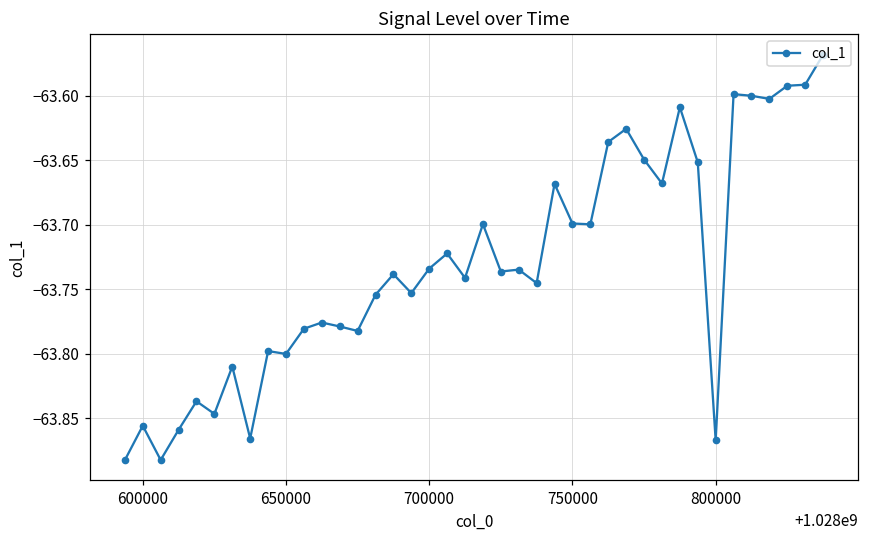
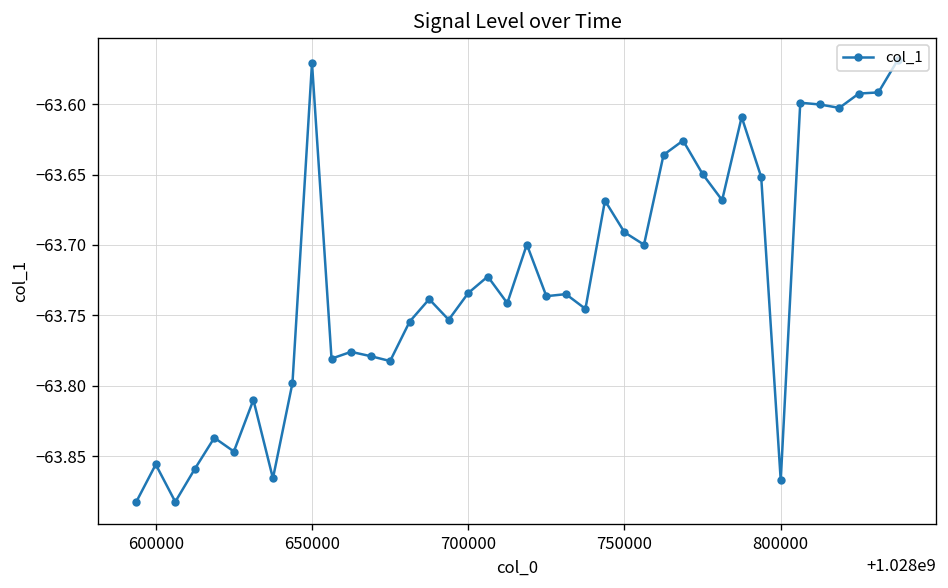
  {
    "600000": -63.856,
-   "650000": -63.800,
+   "650000": -63.571,
    "700000": -63.734,
-   "750000": -63.699,
+   "750000": -63.691,
    "800000": -63.867
  }
